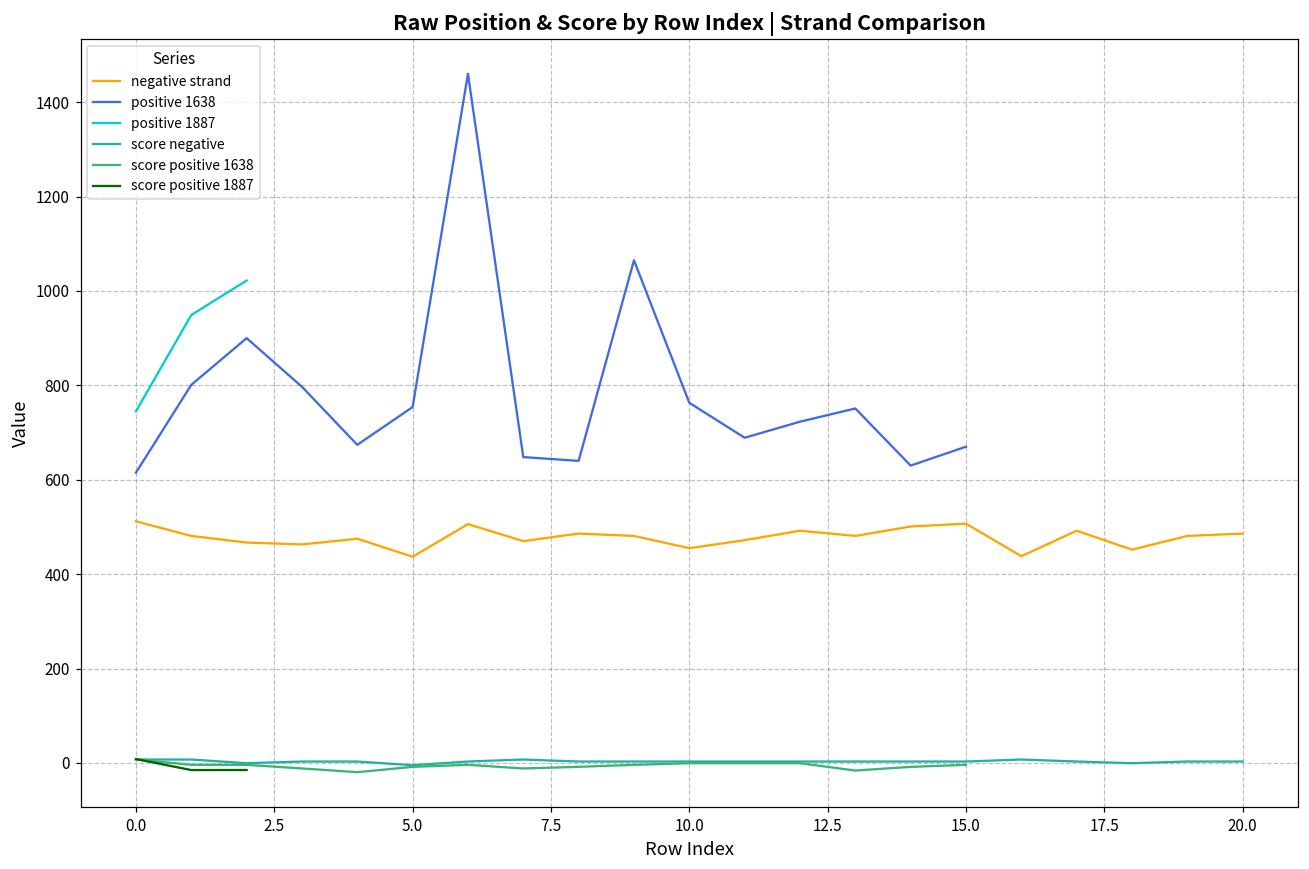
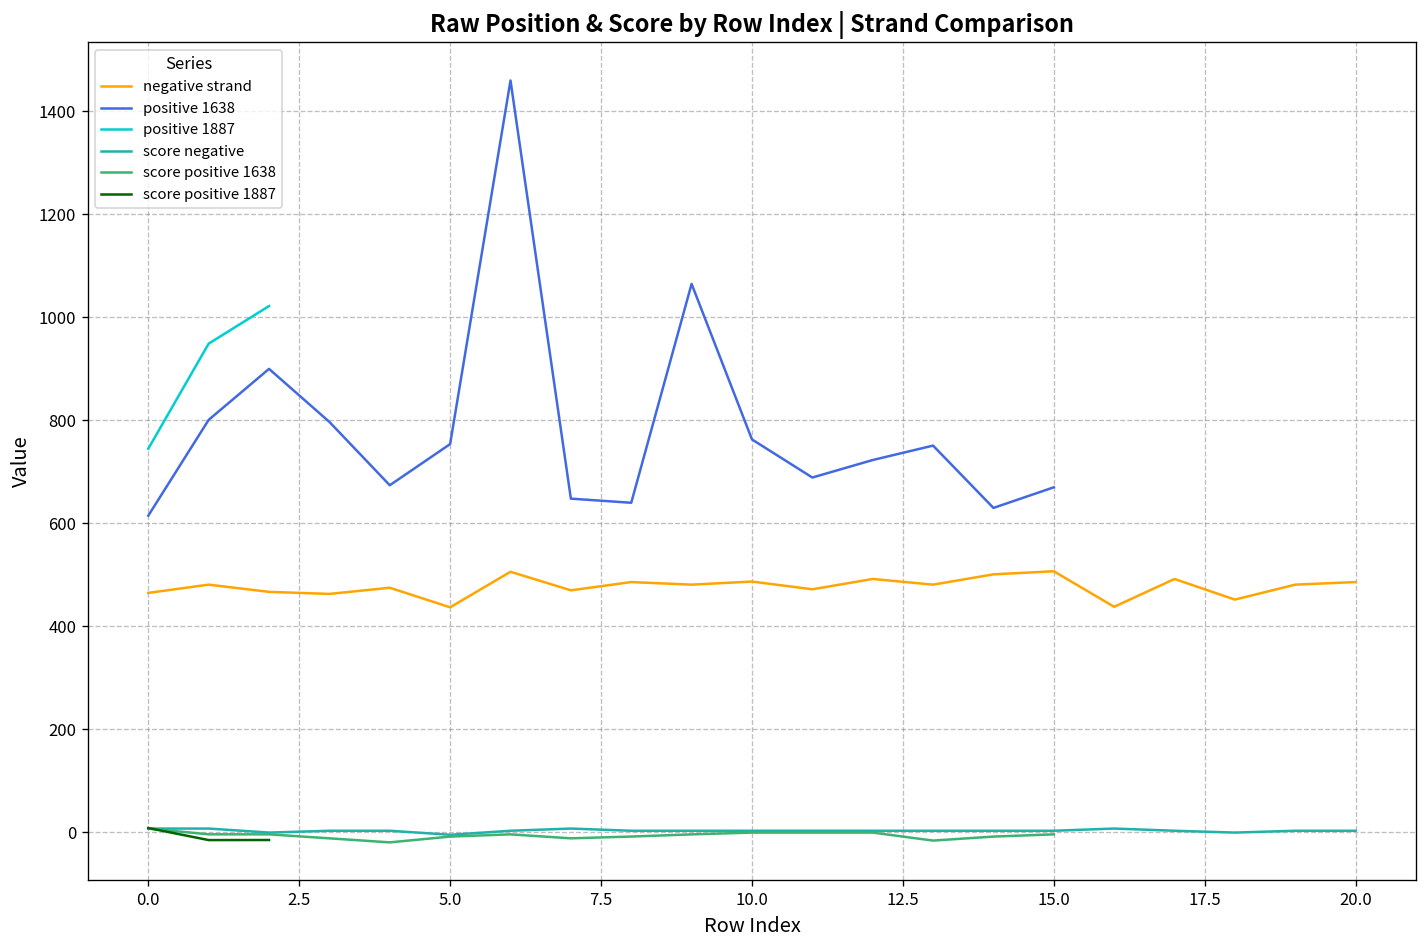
  {
    "negative strand": {
-     "0.0": 510,
+     "0.0": 470,
      "5.0": 440,
-     "10.0": 460,
+     "10.0": 490,
      "15.0": 510,
      "20.0": 490
    },
    "positive 1638": {
      "0.0": 620,
      "5.0": 750,
      "10.0": 760,
      "15.0": 670
    },
    "score positive 1638": {
      "15.0": 0
    }
  }
